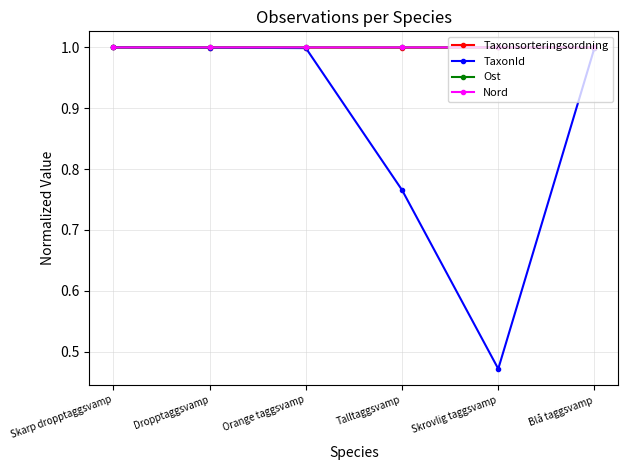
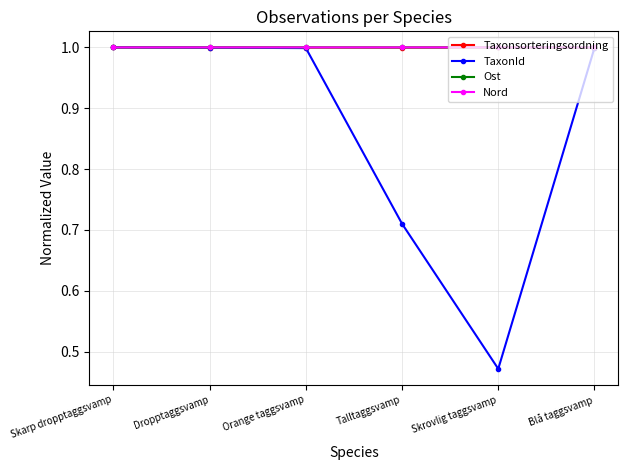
  {
    "TaxonId": {
-     "Talltaggsvamp": 0.77,
+     "Talltaggsvamp": 0.71,
      "Skrovlig taggsvamp": 0.47
    }
  }
